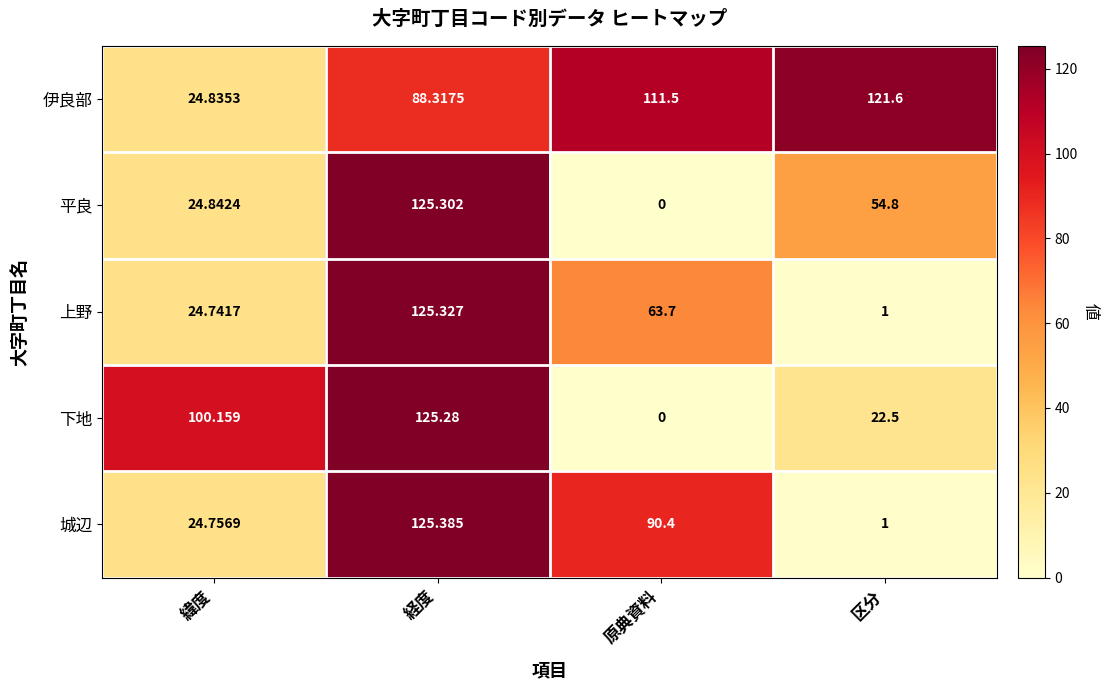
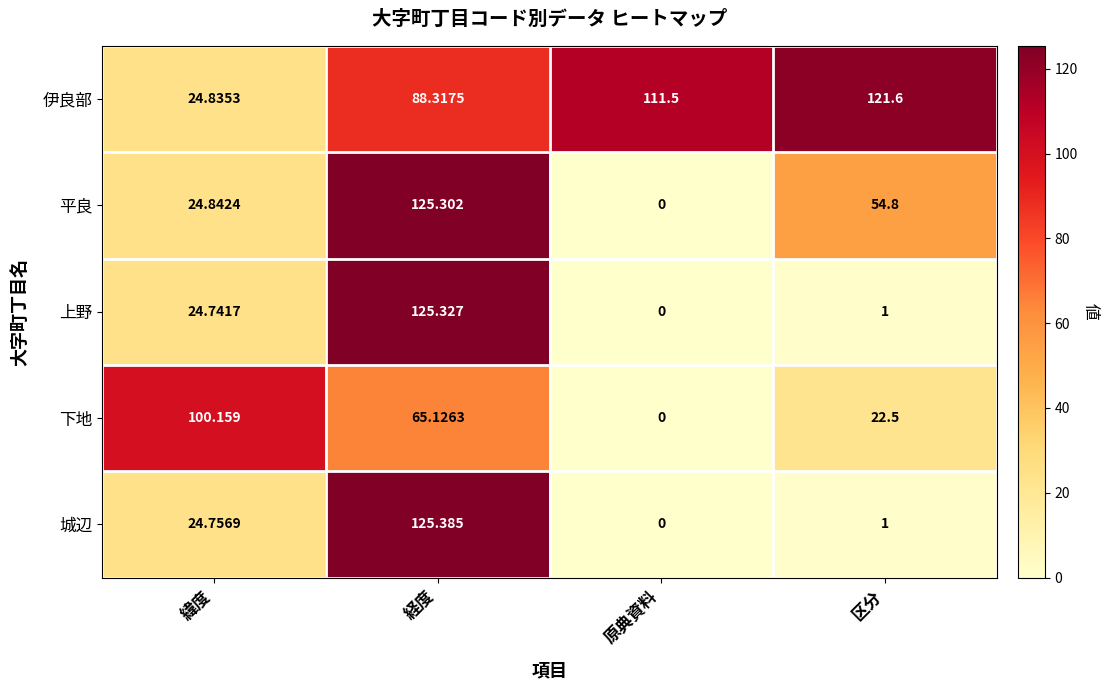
  {
    "伊良部": {
      "緯度": 24.8353,
      "経度": 88.3175,
      "原典資料": 111.5,
      "区分": 121.6
    },
    "平良": {
      "緯度": 24.8424,
      "経度": 125.302,
      "原典資料": 0,
      "区分": 54.8
    },
    "上野": {
      "緯度": 24.7417,
      "経度": 125.327,
-     "原典資料": 63.7,
+     "原典資料": 0,
      "区分": 1
    },
    "下地": {
      "緯度": 100.159,
-     "経度": 125.28,
+     "経度": 65.1263,
      "原典資料": 0,
      "区分": 22.5
    },
    "城辺": {
      "緯度": 24.7569,
      "経度": 125.385,
-     "原典資料": 90.4,
+     "原典資料": 0,
      "区分": 1
    }
  }
